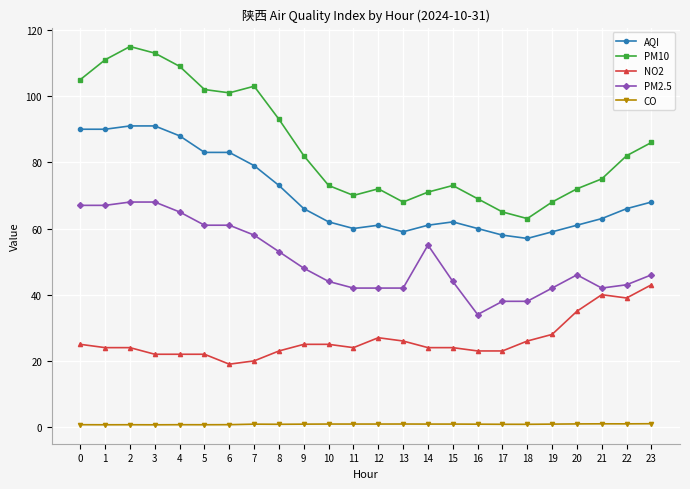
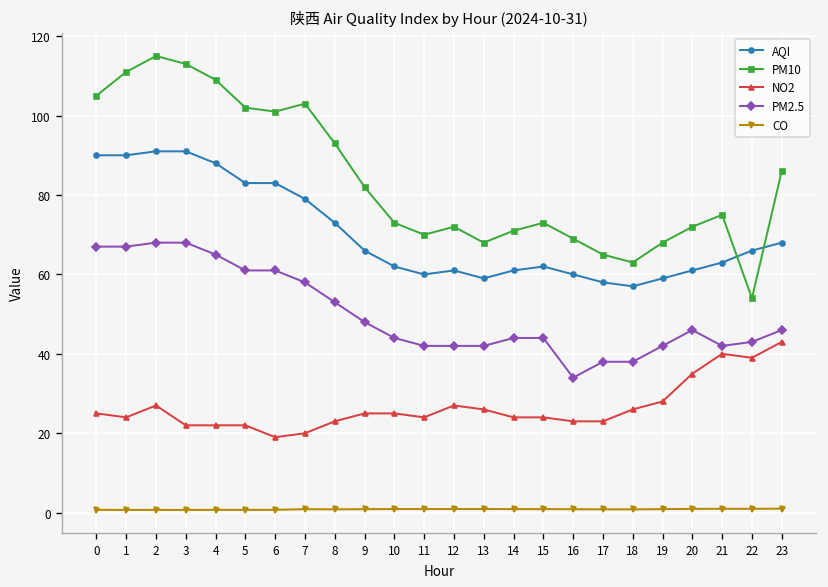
  {
    "AQI": {
      "0": 90,
      "1": 90,
      "2": 91,
      "3": 91,
      "4": 88,
      "5": 83,
      "6": 83,
      "7": 79,
      "8": 73,
      "9": 66,
      "10": 62,
      "11": 60,
      "12": 61,
      "13": 59,
      "14": 61,
      "15": 62,
      "16": 60,
      "17": 58,
      "18": 57,
      "19": 59,
      "20": 61,
      "21": 63,
      "22": 66,
      "23": 68
    },
    "PM10": {
      "0": 105,
      "1": 111,
      "2": 115,
      "3": 113,
      "4": 109,
      "5": 102,
      "6": 101,
      "7": 103,
      "8": 93,
      "9": 82,
      "10": 73,
      "11": 70,
      "12": 72,
      "13": 68,
      "14": 71,
      "15": 73,
      "16": 69,
      "17": 65,
      "18": 63,
      "19": 68,
      "20": 72,
      "21": 75,
-     "22": 82,
+     "22": 54,
      "23": 86
    },
    "NO2": {
      "0": 25,
      "1": 24,
-     "2": 24,
+     "2": 27,
      "3": 22,
      "4": 22,
      "5": 22,
      "6": 19,
      "7": 20,
      "8": 23,
      "9": 25,
      "10": 25,
      "11": 24,
      "12": 27,
      "13": 26,
      "14": 24,
      "15": 24,
      "16": 23,
      "17": 23,
      "18": 26,
      "19": 28,
      "20": 35,
      "21": 40,
      "22": 39,
      "23": 43
    },
    "PM2.5": {
      "0": 67,
      "1": 67,
      "2": 68,
      "3": 68,
      "4": 65,
      "5": 61,
      "6": 61,
      "7": 58,
      "8": 53,
      "9": 48,
      "10": 44,
      "11": 42,
      "12": 42,
      "13": 42,
-     "14": 55,
+     "14": 44,
      "15": 44,
      "16": 34,
      "17": 38,
      "18": 38,
      "19": 42,
      "20": 46,
      "21": 42,
      "22": 43,
      "23": 46
    },
    "CO": {
      "0": 1,
      "1": 1,
      "2": 1,
      "3": 1,
      "4": 1,
      "5": 1,
      "6": 1,
      "7": 1,
      "8": 1,
      "9": 1,
      "10": 1,
      "11": 1,
      "12": 1,
      "13": 1,
      "14": 1,
      "15": 1,
      "16": 1,
      "17": 1,
      "18": 1,
      "19": 1,
      "20": 1,
      "21": 1,
      "22": 1,
      "23": 1
    }
  }
